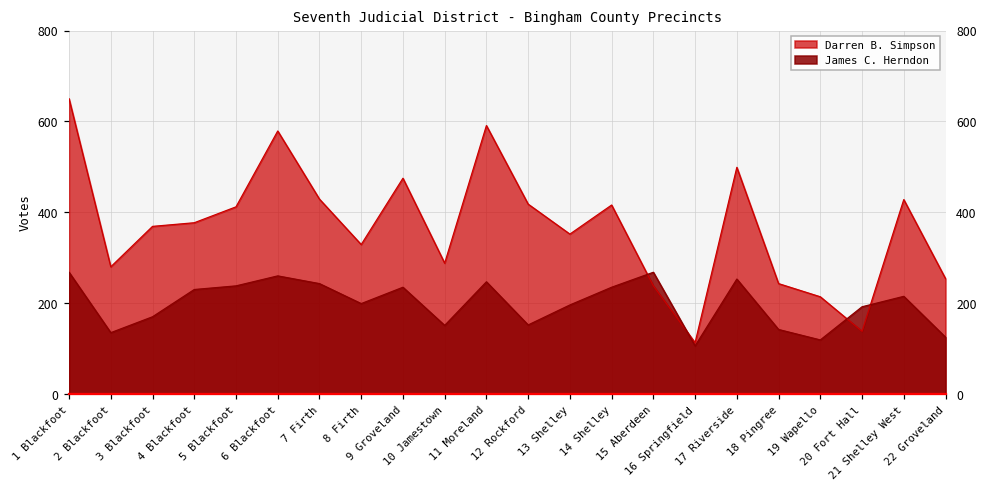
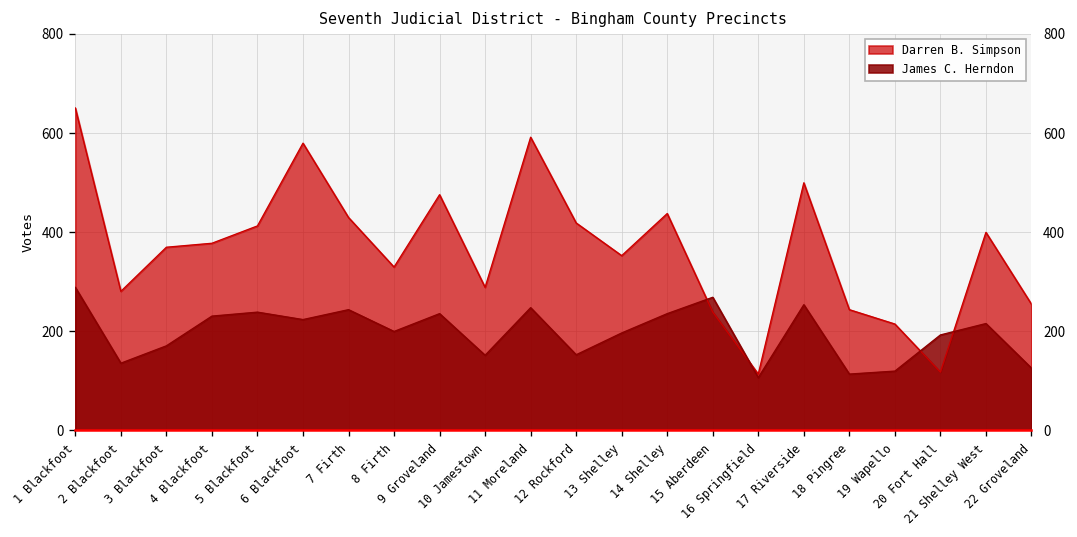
  {
    "Darren B. Simpson": {
      "1 Blackfoot": 650,
      "2 Blackfoot": 280,
      "3 Blackfoot": 370,
      "4 Blackfoot": 380,
      "5 Blackfoot": 410,
      "6 Blackfoot": 580,
      "7 Firth": 430,
      "8 Firth": 330,
      "9 Groveland": 480,
      "10 Jamestown": 290,
      "11 Moreland": 590,
      "12 Rockford": 420,
      "13 Shelley": 350,
-     "14 Shelley": 420,
+     "14 Shelley": 440,
      "15 Aberdeen": 240,
      "16 Springfield": 110,
      "17 Riverside": 500,
      "18 Pingree": 240,
      "19 Wapello": 210,
-     "20 Fort Hall": 140,
-     "21 Shelley West": 430,
+     "20 Fort Hall": 120,
+     "21 Shelley West": 400,
      "22 Groveland": 250
    },
    "James C. Herndon": {
-     "1 Blackfoot": 270,
+     "1 Blackfoot": 290,
      "2 Blackfoot": 140,
      "3 Blackfoot": 170,
      "4 Blackfoot": 230,
      "5 Blackfoot": 240,
-     "6 Blackfoot": 260,
+     "6 Blackfoot": 220,
      "7 Firth": 240,
      "8 Firth": 200,
      "9 Groveland": 240,
      "10 Jamestown": 150,
      "11 Moreland": 250,
      "12 Rockford": 150,
      "13 Shelley": 200,
      "14 Shelley": 240,
      "15 Aberdeen": 270,
      "16 Springfield": 110,
      "17 Riverside": 250,
-     "18 Pingree": 140,
+     "18 Pingree": 110,
      "19 Wapello": 120,
      "20 Fort Hall": 190,
      "21 Shelley West": 220,
      "22 Groveland": 130
    }
  }
